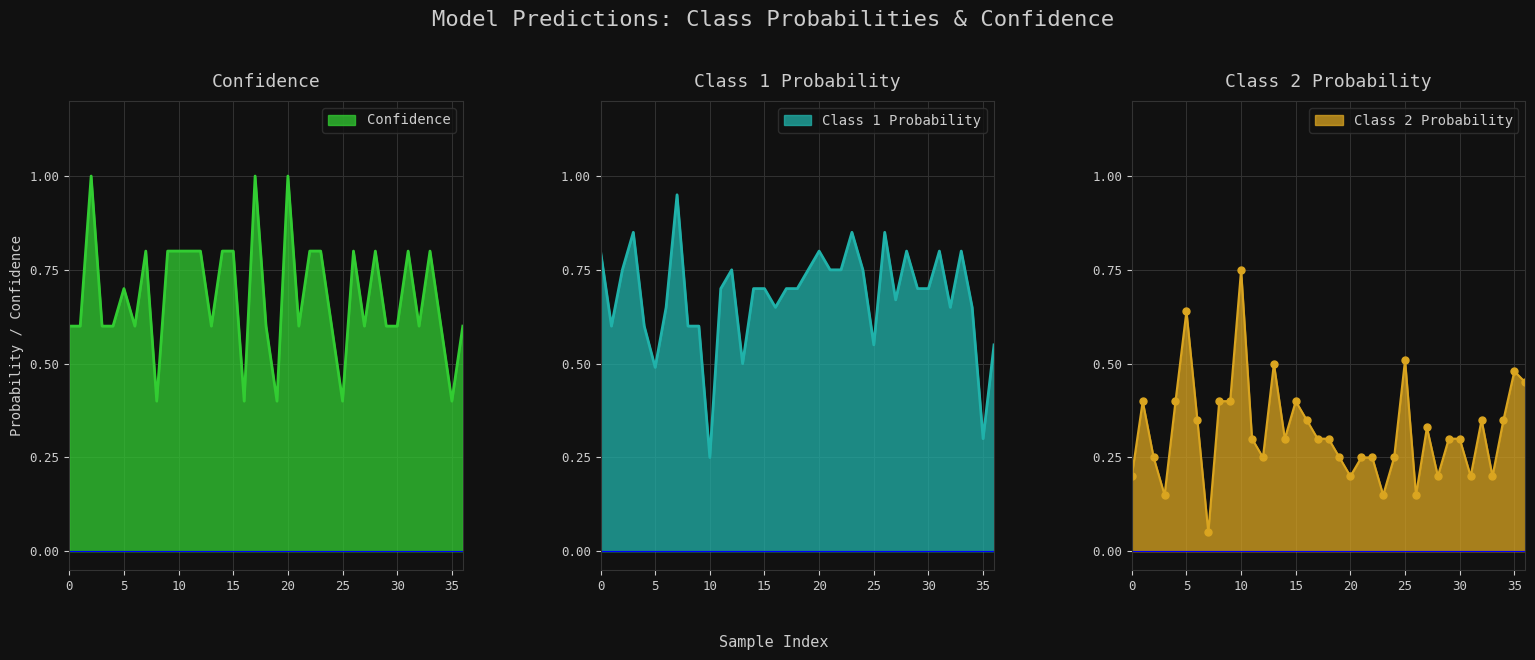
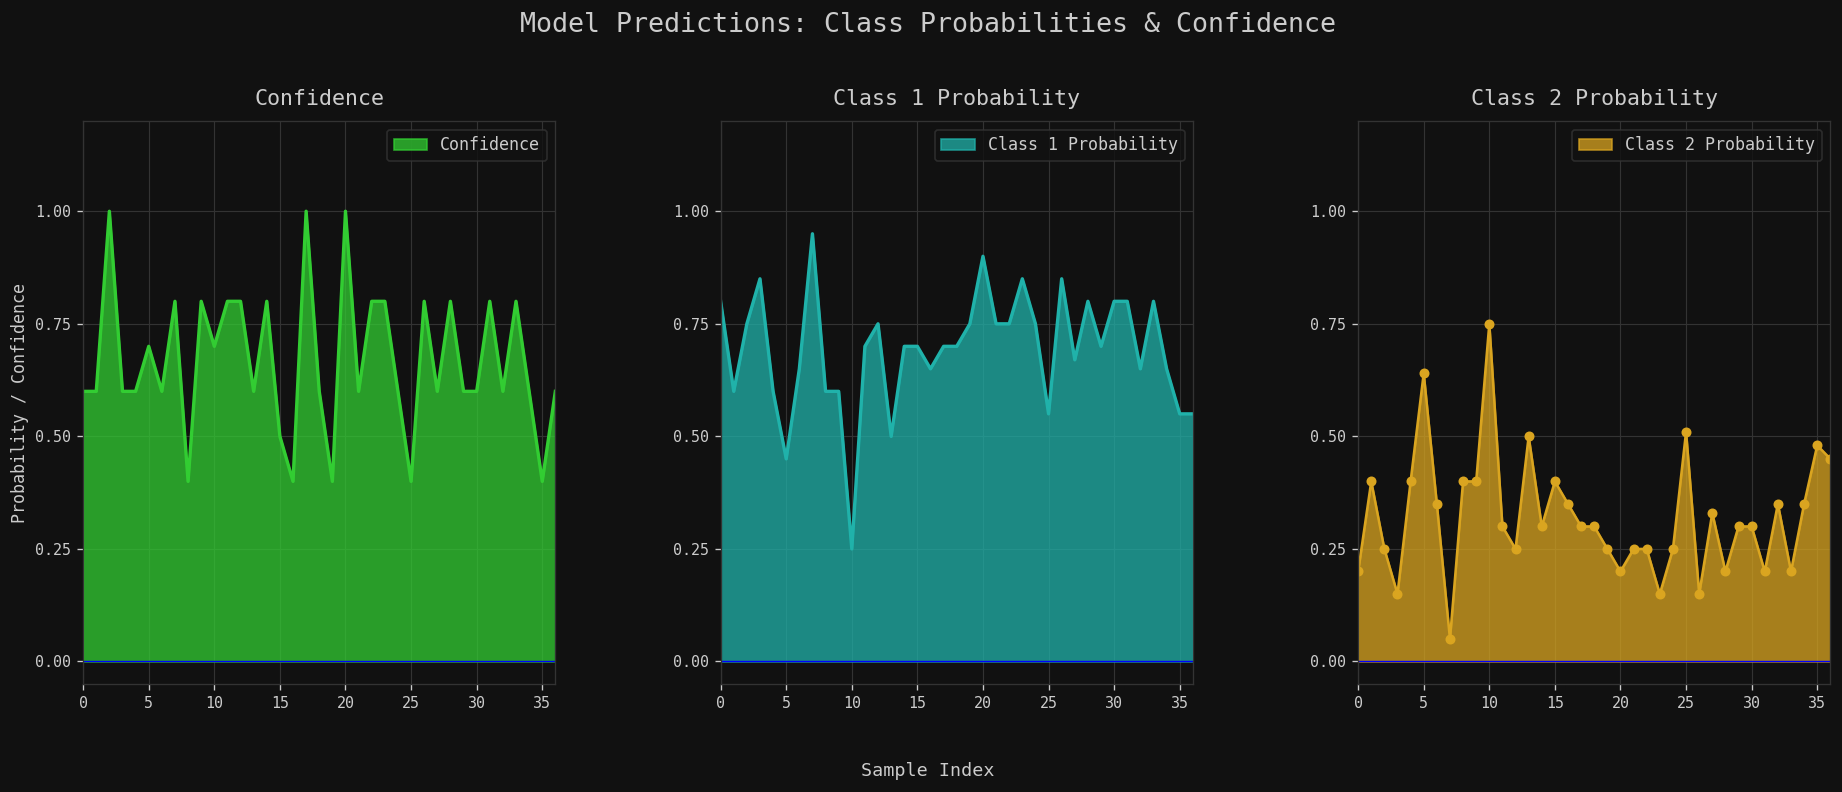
  {
    "Confidence": {
      "0": 0.6,
      "5": 0.7,
-     "10": 0.8,
-     "15": 0.8,
+     "10": 0.7,
+     "15": 0.5,
      "20": 1.0,
      "25": 0.4,
      "30": 0.6,
      "35": 0.4
    },
    "Class 1 Probability": {
      "0": 0.80,
-     "5": 0.49,
+     "5": 0.45,
      "10": 0.25,
      "15": 0.70,
-     "20": 0.8,
+     "20": 0.9,
      "25": 0.55,
-     "30": 0.7,
-     "35": 0.30
+     "30": 0.8,
+     "35": 0.55
    },
    "Class 2 Probability": {
      "0": 0.20,
      "5": 0.64,
      "10": 0.75,
      "15": 0.40,
      "20": 0.20,
      "25": 0.51,
      "30": 0.30,
      "35": 0.48
    }
  }
